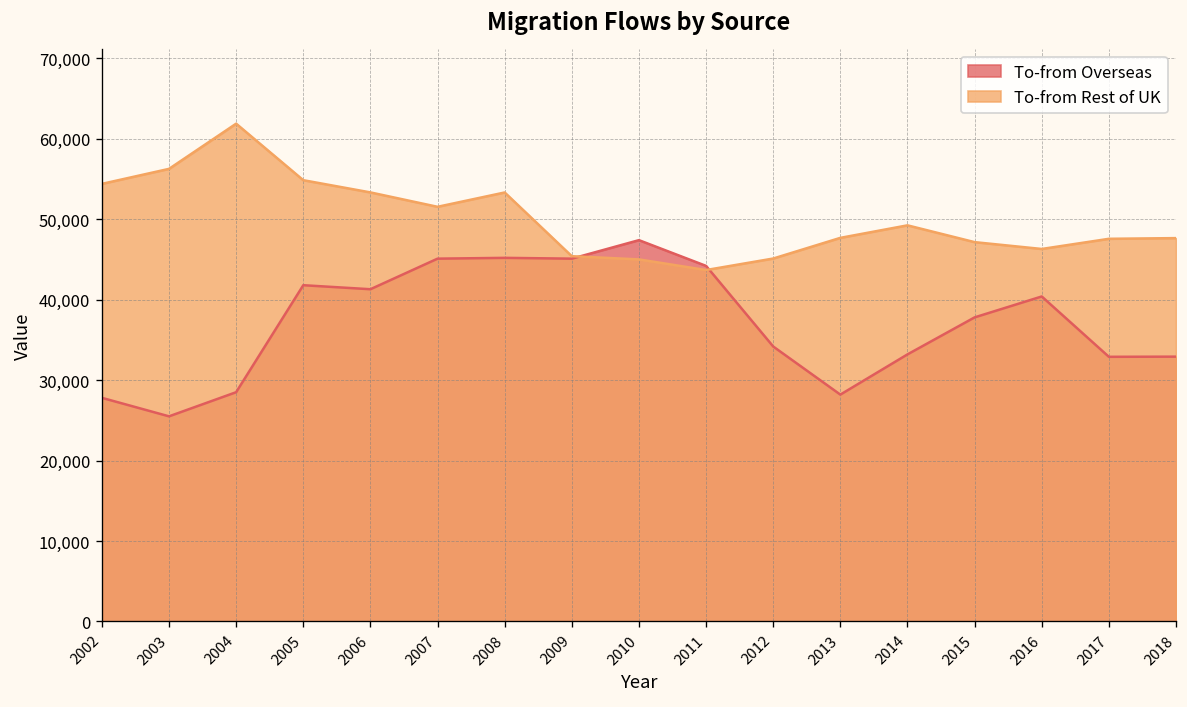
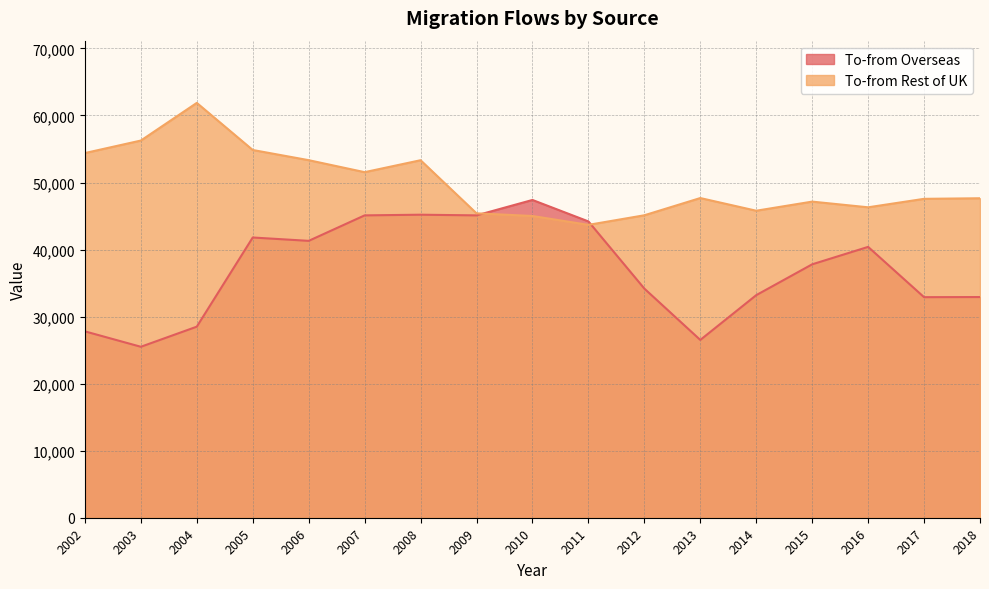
  {
    "To-from Overseas": {
      "2002": "28,000",
      "2003": "26,000",
      "2004": "29,000",
      "2005": "42,000",
      "2006": "41,000",
      "2007": "45,000",
      "2008": "45,000",
      "2010": "47,000",
      "2011": "44,000",
      "2012": "34,000",
-     "2013": "28,000",
+     "2013": "27,000",
      "2014": "33,000",
      "2015": "38,000",
      "2016": "40,000",
      "2017": "33,000",
      "2018": "33,000"
    },
    "To-from Rest of UK": {
      "2002": "54,000",
      "2003": "56,000",
      "2004": "62,000",
      "2005": "55,000",
      "2006": "53,000",
      "2007": "52,000",
      "2008": "53,000",
      "2010": "45,000",
      "2011": "44,000",
      "2012": "45,000",
      "2013": "48,000",
-     "2014": "49,000",
+     "2014": "46,000",
      "2015": "47,000",
      "2016": "46,000",
      "2017": "48,000",
      "2018": "48,000"
    }
  }
